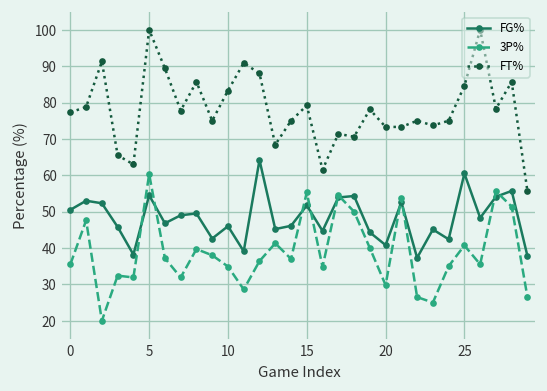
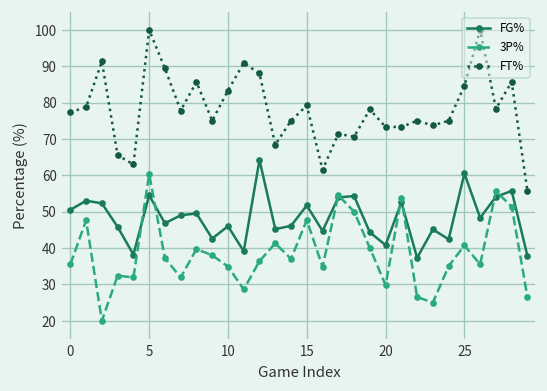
  {
    "3P%": {
      "0": 36,
      "5": 60,
      "10": 35,
-     "15": 55,
+     "15": 48,
      "20": 30,
      "25": 41
    }
  }
